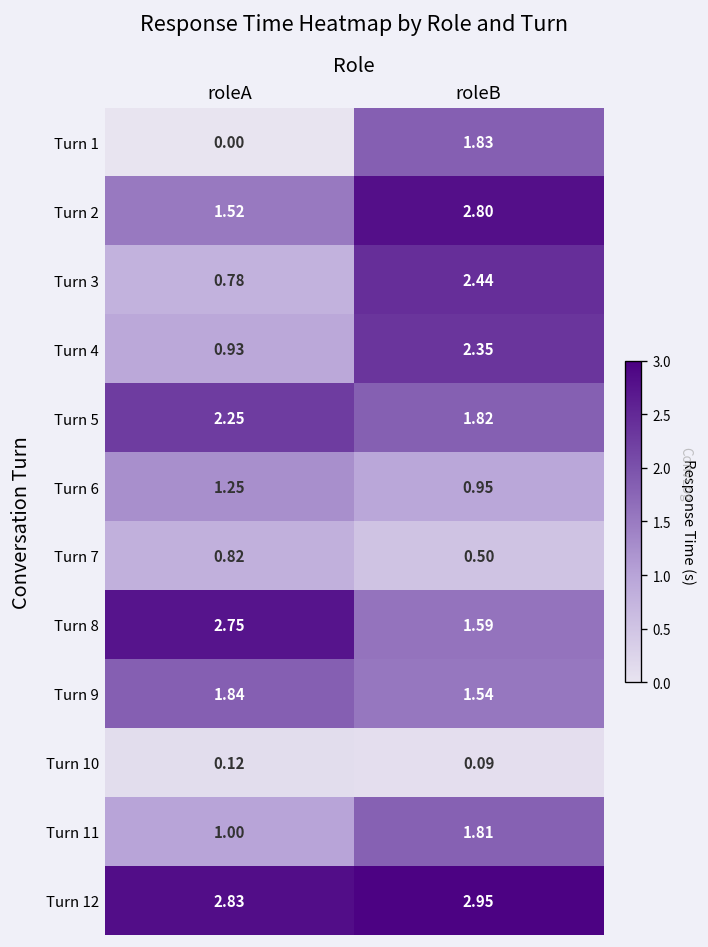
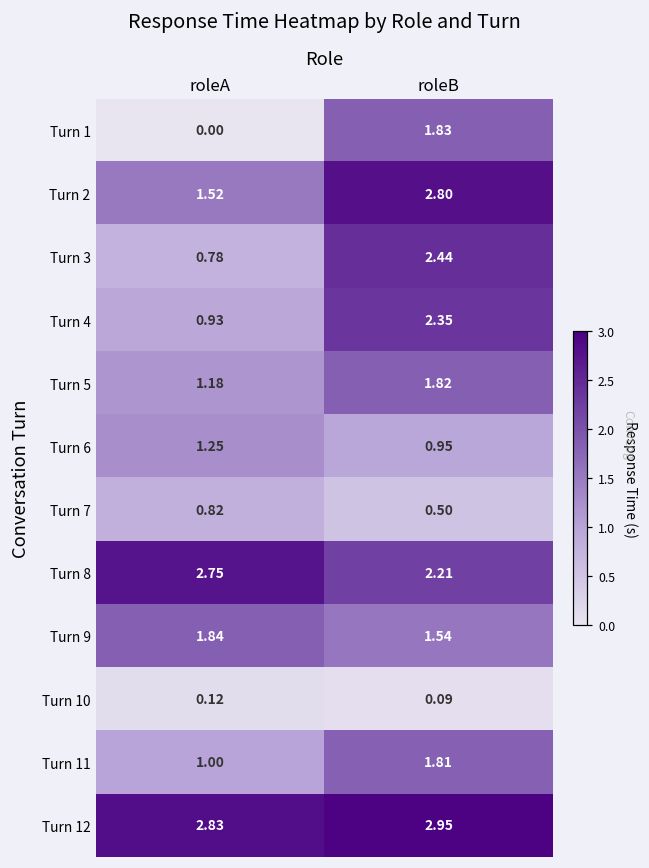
  {
    "Turn 1": {
      "roleA": 0.00,
      "roleB": 1.83
    },
    "Turn 2": {
      "roleA": 1.52,
      "roleB": 2.80
    },
    "Turn 3": {
      "roleA": 0.78,
      "roleB": 2.44
    },
    "Turn 4": {
      "roleA": 0.93,
      "roleB": 2.35
    },
    "Turn 5": {
-     "roleA": 2.25,
+     "roleA": 1.18,
      "roleB": 1.82
    },
    "Turn 6": {
      "roleA": 1.25,
      "roleB": 0.95
    },
    "Turn 7": {
      "roleA": 0.82,
      "roleB": 0.50
    },
    "Turn 8": {
      "roleA": 2.75,
-     "roleB": 1.59
+     "roleB": 2.21
    },
    "Turn 9": {
      "roleA": 1.84,
      "roleB": 1.54
    },
    "Turn 10": {
      "roleA": 0.12,
      "roleB": 0.09
    },
    "Turn 11": {
      "roleA": 1.00,
      "roleB": 1.81
    },
    "Turn 12": {
      "roleA": 2.83,
      "roleB": 2.95
    }
  }
